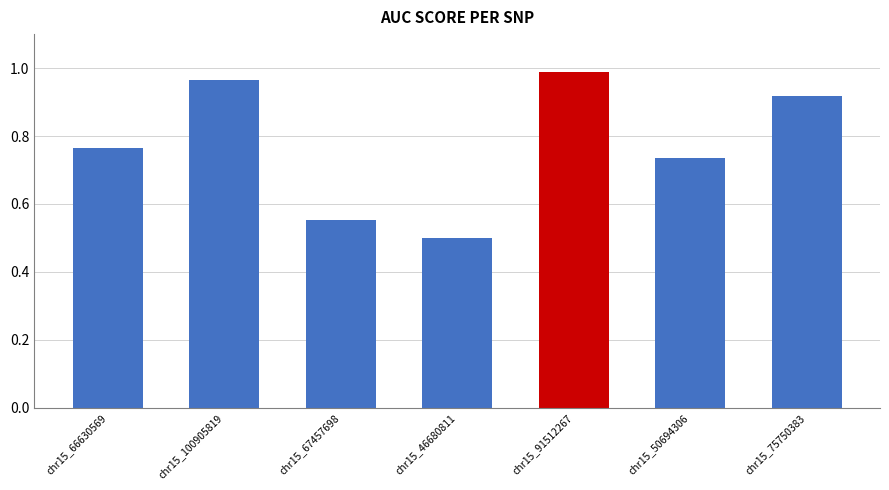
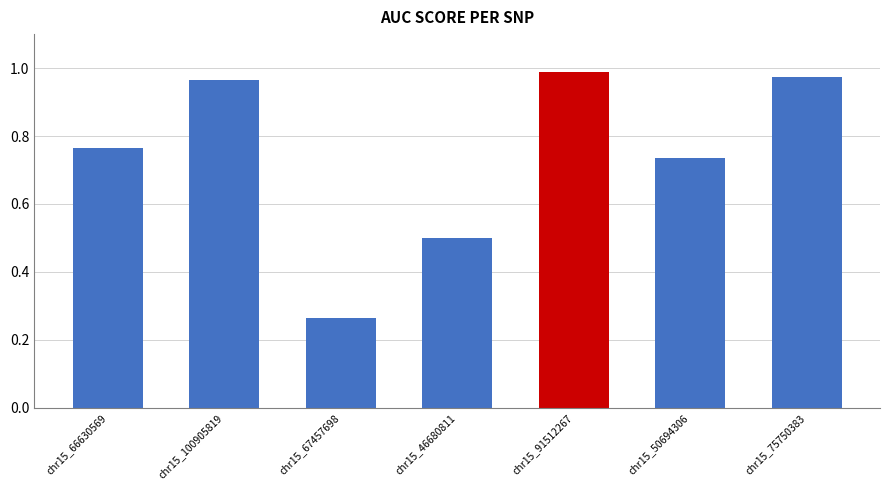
  {
    "chr15_66630569": 0.77,
    "chr15_100905819": 0.96,
-   "chr15_67457698": 0.55,
+   "chr15_67457698": 0.26,
    "chr15_46680811": 0.50,
    "chr15_91512267": 0.99,
    "chr15_50694306": 0.73,
-   "chr15_75750383": 0.92
+   "chr15_75750383": 0.97
  }
